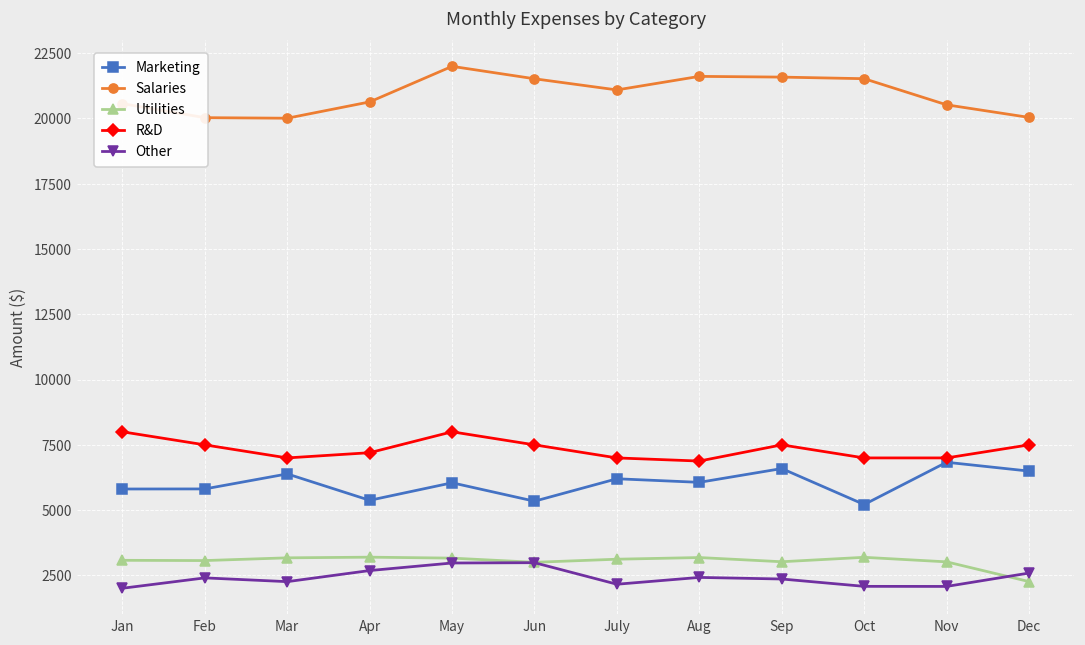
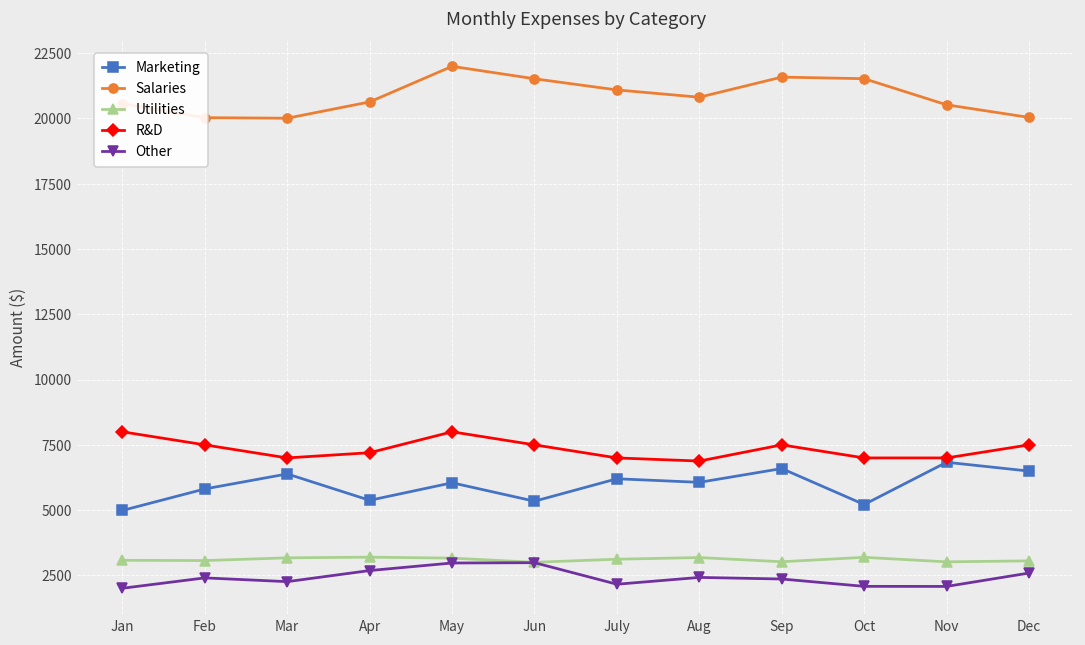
  {
    "Marketing": {
-     "Jan": 5800,
+     "Jan": 5000,
      "Feb": 5800,
      "Mar": 6400,
      "Apr": 5400,
      "May": 6000,
      "Jun": 5300,
      "July": 6200,
      "Aug": 6100,
      "Sep": 6600,
      "Oct": 5200,
      "Nov": 6800,
      "Dec": 6500
    },
    "Salaries": {
      "Mar": 20000,
      "Apr": 20600,
      "May": 22000,
      "Jun": 21500,
      "July": 21100,
-     "Aug": 21600,
+     "Aug": 20800,
      "Sep": 21600,
      "Oct": 21500,
      "Nov": 20500,
      "Dec": 20000
    },
    "Utilities": {
      "Jan": 3100,
      "Feb": 3100,
      "Mar": 3200,
      "Apr": 3200,
      "May": 3200,
      "July": 3100,
      "Aug": 3200,
      "Sep": 3000,
      "Oct": 3200,
      "Nov": 3000,
-     "Dec": 2300
+     "Dec": 3100
    },
    "R&D": {
      "Jan": 8000,
      "Feb": 7500,
      "Mar": 7000,
      "Apr": 7200,
      "May": 8000,
      "Jun": 7500,
      "July": 7000,
      "Aug": 6900,
      "Sep": 7500,
      "Oct": 7000,
      "Nov": 7000,
      "Dec": 7500
    },
    "Other": {
      "Jan": 2000,
      "Feb": 2400,
      "Mar": 2300,
      "Apr": 2700,
      "May": 3000,
      "July": 2200,
      "Aug": 2400,
      "Sep": 2400,
      "Oct": 2100,
      "Nov": 2100,
      "Dec": 2600
    }
  }
